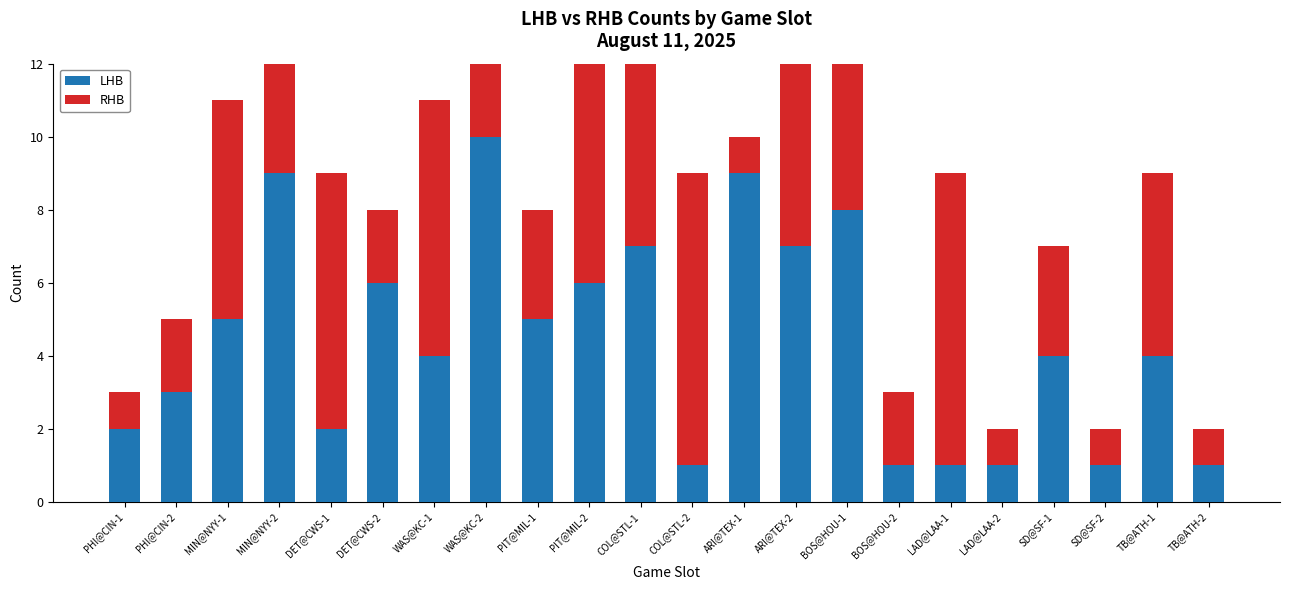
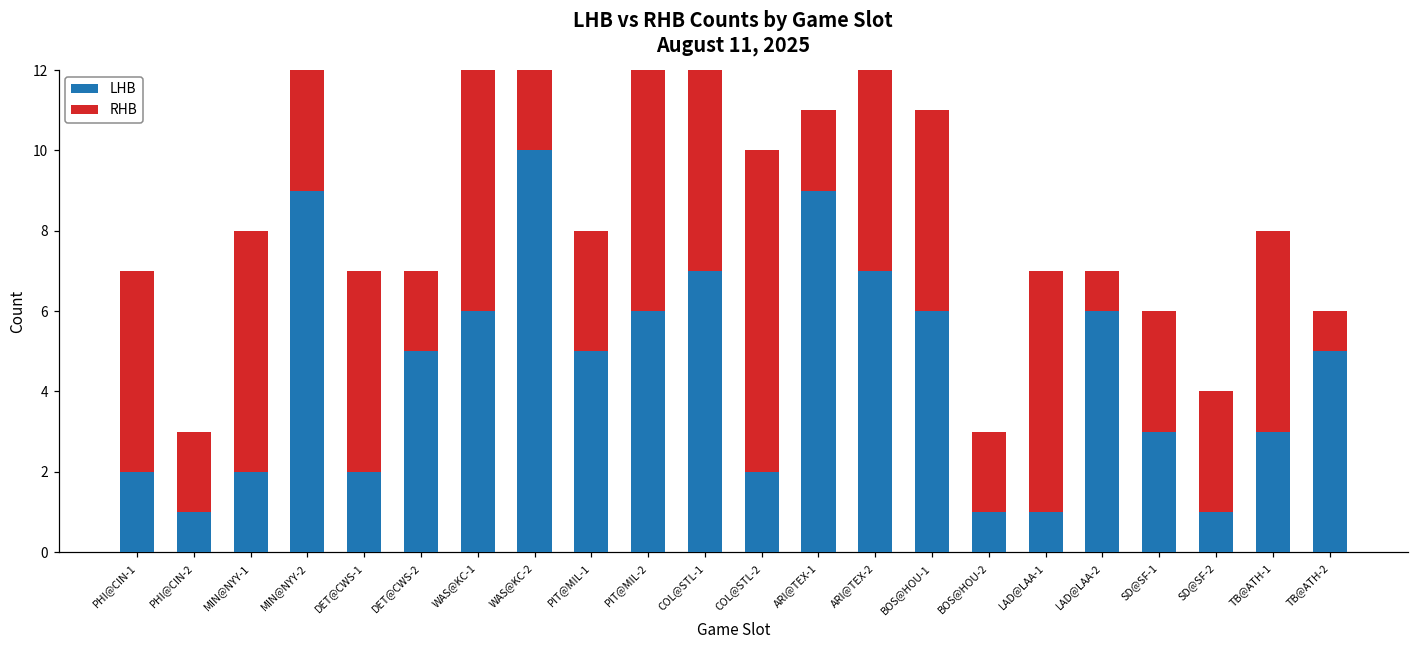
  {
    "LHB": {
      "PHI@CIN-1": 2,
-     "PHI@CIN-2": 3,
-     "MIN@NYY-1": 5,
+     "PHI@CIN-2": 1,
+     "MIN@NYY-1": 2,
      "MIN@NYY-2": 9,
      "DET@CWS-1": 2,
-     "DET@CWS-2": 6,
-     "WAS@KC-1": 4,
+     "DET@CWS-2": 5,
+     "WAS@KC-1": 6,
      "WAS@KC-2": 10,
      "PIT@MIL-1": 5,
      "PIT@MIL-2": 6,
      "COL@STL-1": 7,
-     "COL@STL-2": 1,
+     "COL@STL-2": 2,
      "ARI@TEX-1": 9,
      "ARI@TEX-2": 7,
-     "BOS@HOU-1": 8,
+     "BOS@HOU-1": 6,
      "BOS@HOU-2": 1,
      "LAD@LAA-1": 1,
-     "LAD@LAA-2": 1,
-     "SD@SF-1": 4,
+     "LAD@LAA-2": 6,
+     "SD@SF-1": 3,
      "SD@SF-2": 1,
-     "TB@ATH-1": 4,
-     "TB@ATH-2": 1
+     "TB@ATH-1": 3,
+     "TB@ATH-2": 5
    },
    "RHB": {
-     "PHI@CIN-1": 1,
+     "PHI@CIN-1": 5,
      "PHI@CIN-2": 2,
      "MIN@NYY-1": 6,
-     "DET@CWS-1": 7,
+     "DET@CWS-1": 5,
      "DET@CWS-2": 2,
      "PIT@MIL-1": 3,
      "PIT@MIL-2": 6,
      "COL@STL-2": 8,
-     "ARI@TEX-1": 1,
+     "ARI@TEX-1": 2,
      "BOS@HOU-2": 2,
-     "LAD@LAA-1": 8,
+     "LAD@LAA-1": 6,
      "LAD@LAA-2": 1,
      "SD@SF-1": 3,
-     "SD@SF-2": 1,
+     "SD@SF-2": 3,
      "TB@ATH-1": 5,
      "TB@ATH-2": 1
    }
  }
